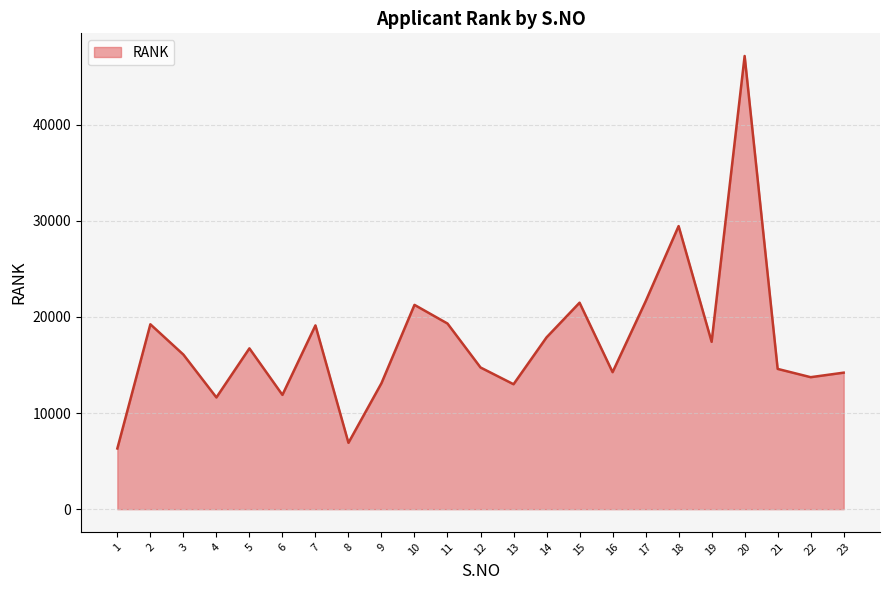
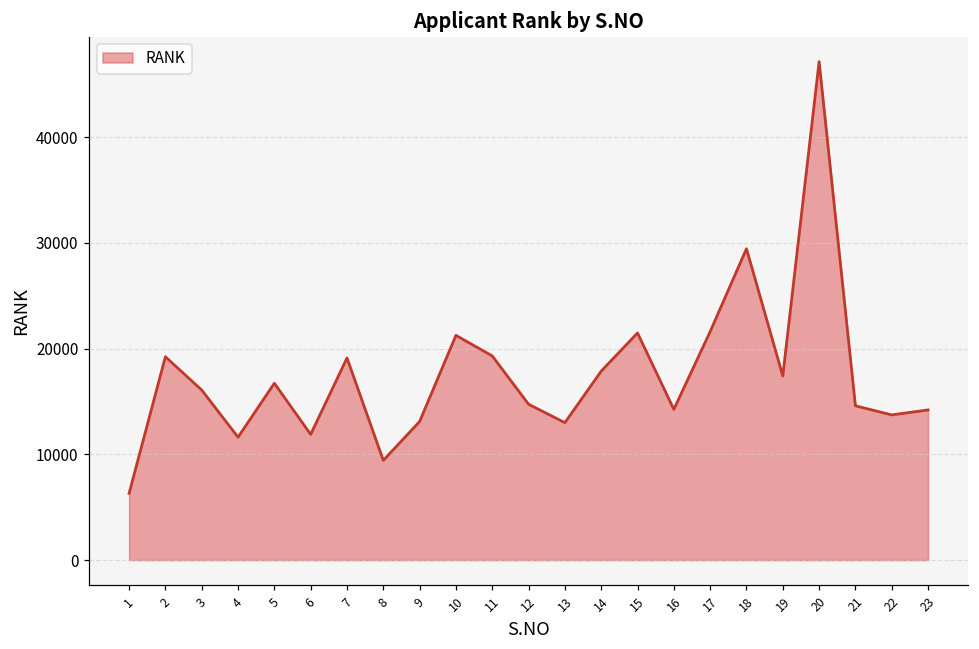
  {
    "1": 6000,
    "2": 19000,
    "3": 16000,
    "4": 12000,
    "5": 17000,
    "6": 12000,
    "7": 19000,
-   "8": 7000,
+   "8": 9000,
    "9": 13000,
    "10": 21000,
    "11": 19000,
    "12": 15000,
    "13": 13000,
    "14": 18000,
    "15": 21000,
    "16": 14000,
    "17": 22000,
    "18": 29000,
    "19": 17000,
    "20": 47000,
    "21": 15000,
    "22": 14000,
    "23": 14000
  }
